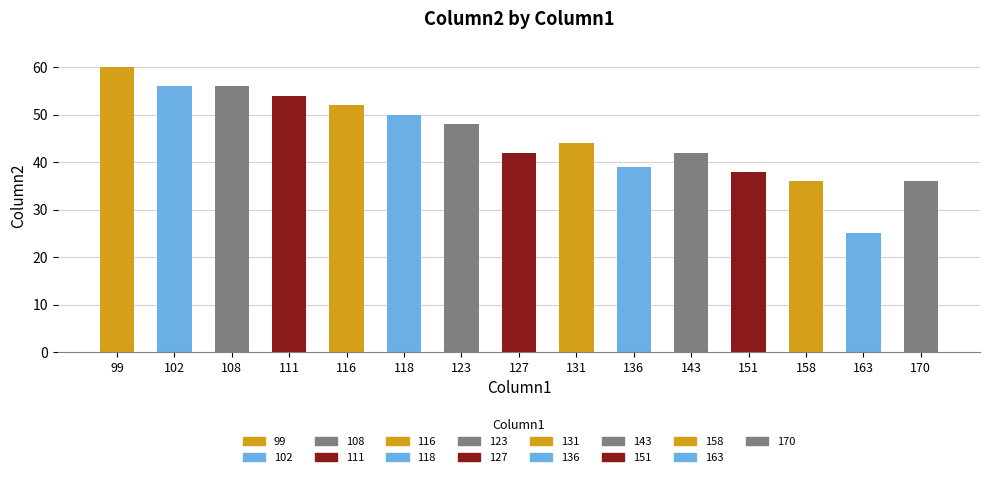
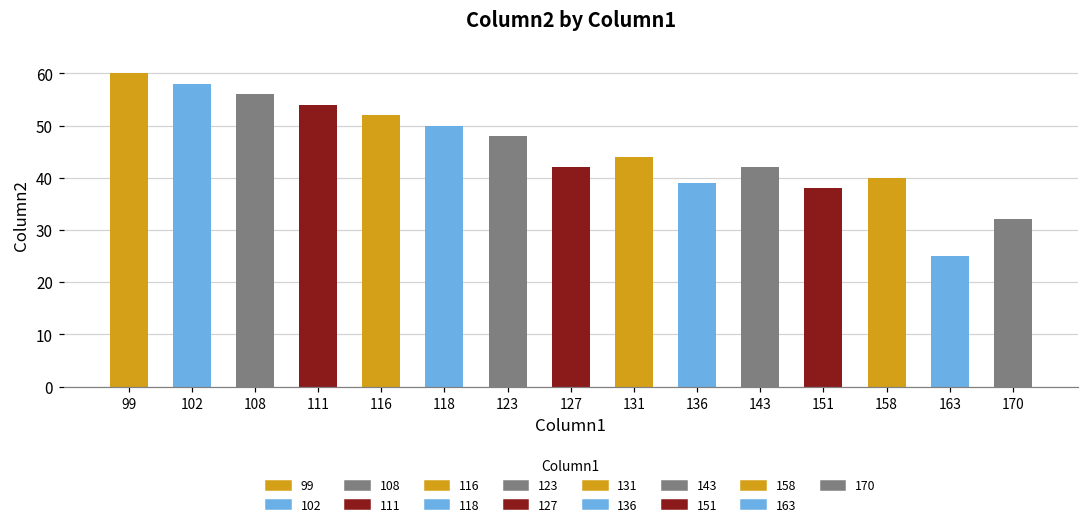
  {
    "99": 60,
-   "102": 56,
+   "102": 58,
    "108": 56,
    "111": 54,
    "116": 52,
    "118": 50,
    "123": 48,
    "127": 42,
    "131": 44,
    "136": 39,
    "143": 42,
    "151": 38,
-   "158": 36,
+   "158": 40,
    "163": 25,
-   "170": 36
+   "170": 32
  }
